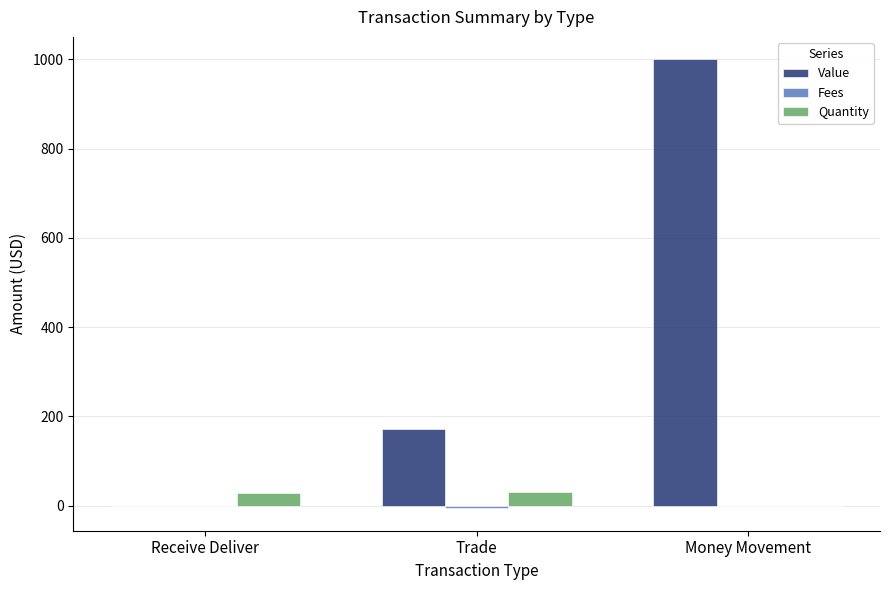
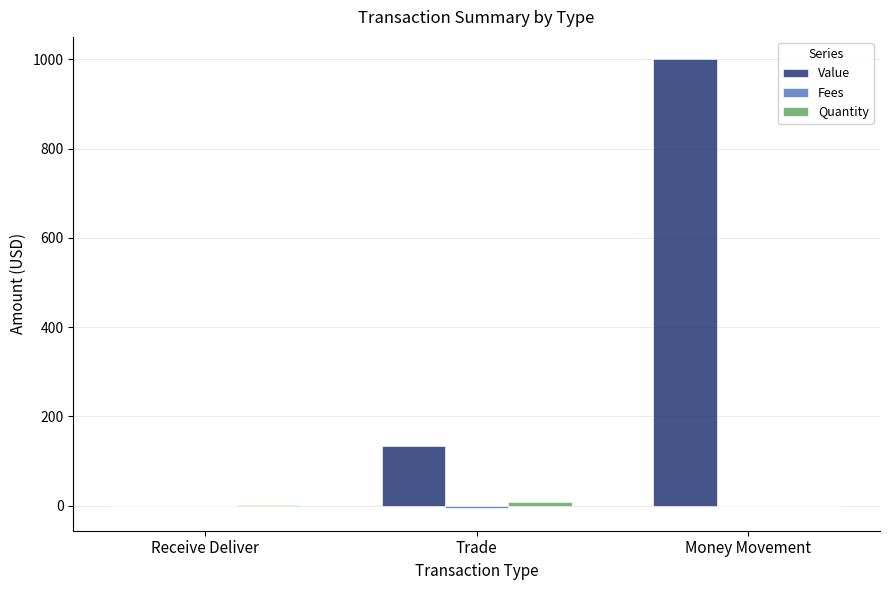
  {
    "Value": {
      "Receive Deliver": 0,
-     "Trade": 170,
+     "Trade": 130,
      "Money Movement": 1000
    },
    "Fees": {
      "Receive Deliver": 0,
      "Money Movement": 0
    },
    "Quantity": {
-     "Receive Deliver": 30,
-     "Trade": 30,
+     "Receive Deliver": 0,
+     "Trade": 10,
      "Money Movement": 0
    }
  }
